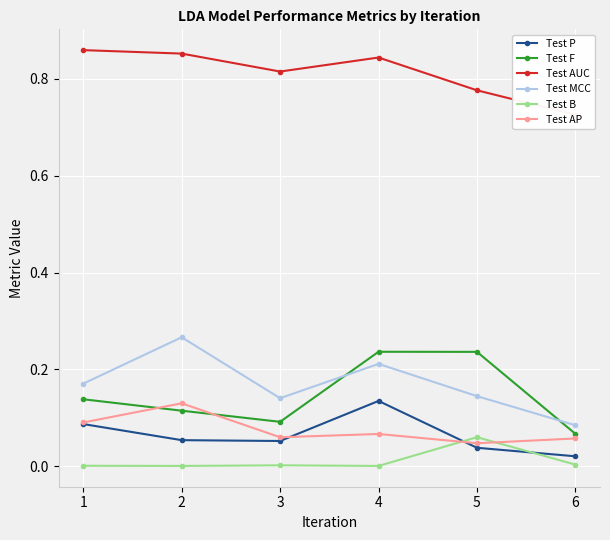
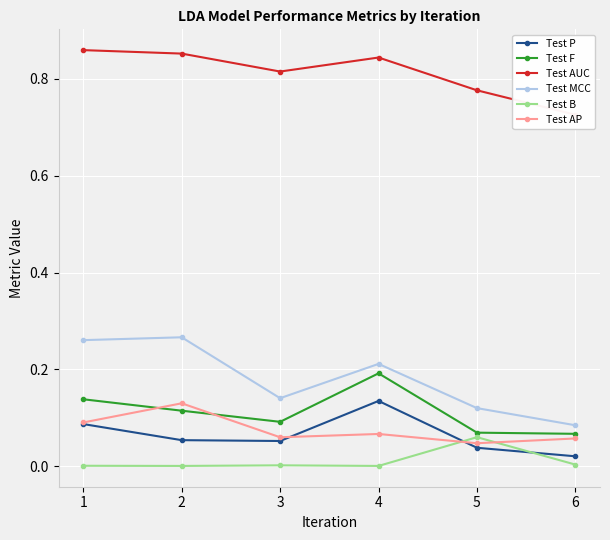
  {
    "Test P": {
      "2": 0.05,
      "3": 0.05,
      "4": 0.13,
      "5": 0.04,
      "6": 0.02
    },
    "Test F": {
      "1": 0.14,
      "2": 0.11,
      "3": 0.09,
-     "4": 0.24,
-     "5": 0.24,
+     "4": 0.19,
+     "5": 0.07,
      "6": 0.07
    },
    "Test AUC": {
      "1": 0.86,
      "2": 0.85,
      "3": 0.82,
      "4": 0.84,
      "5": 0.78
    },
    "Test MCC": {
-     "1": 0.17,
+     "1": 0.26,
      "2": 0.27,
      "3": 0.14,
      "4": 0.21,
-     "5": 0.14,
+     "5": 0.12,
      "6": 0.08
    },
    "Test B": {
      "1": 0.00,
      "2": 0.00,
      "3": 0.00,
      "4": 0.00,
      "5": 0.06,
      "6": 0.00
    },
    "Test AP": {
      "2": 0.13,
      "3": 0.06,
      "4": 0.07,
      "5": 0.05,
      "6": 0.06
    }
  }
